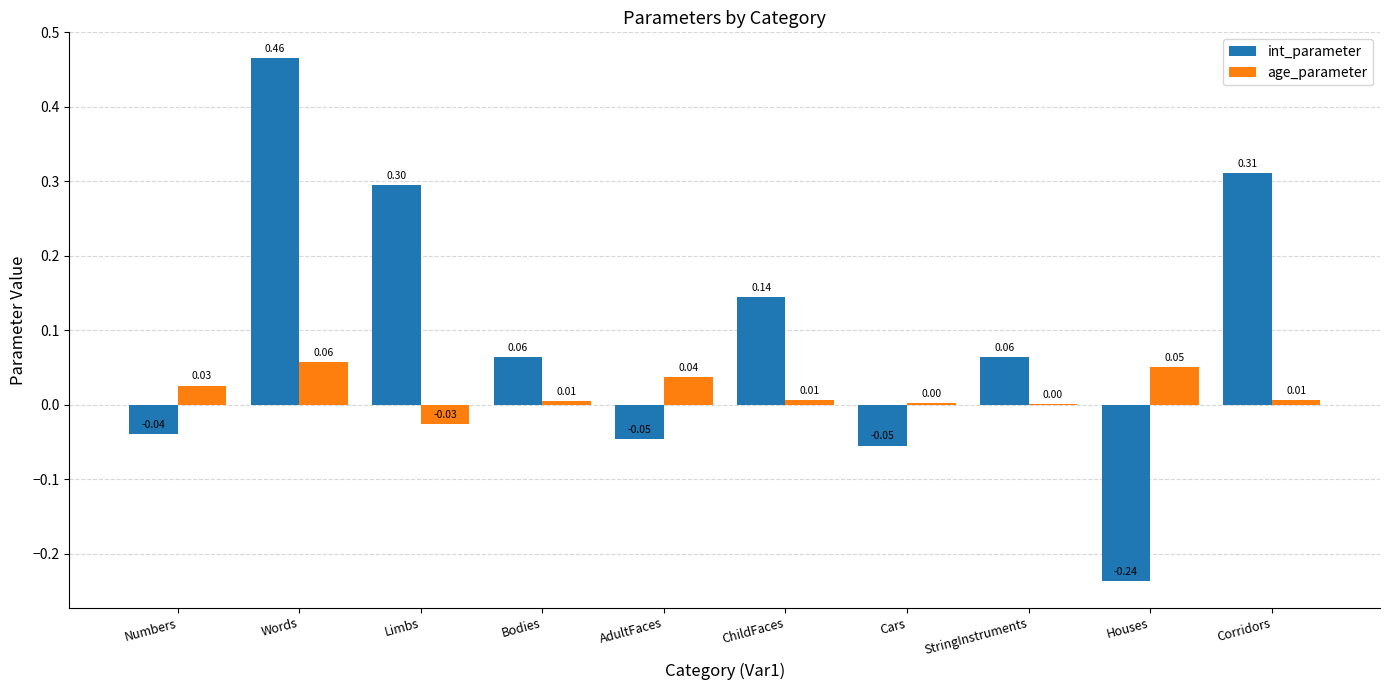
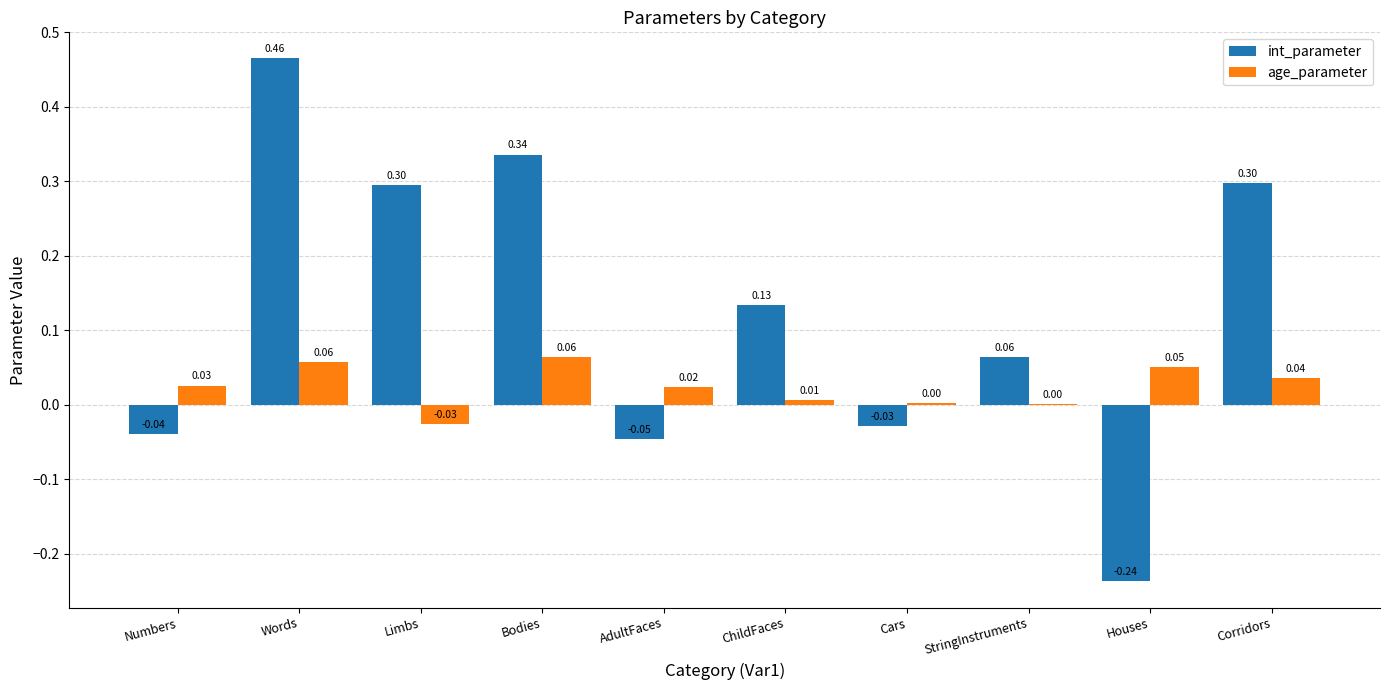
  {
    "int_parameter": {
      "Numbers": -0.04,
      "Words": 0.46,
      "Limbs": 0.30,
-     "Bodies": 0.06,
+     "Bodies": 0.34,
      "AdultFaces": -0.05,
-     "ChildFaces": 0.14,
-     "Cars": -0.05,
+     "ChildFaces": 0.13,
+     "Cars": -0.03,
      "StringInstruments": 0.06,
      "Houses": -0.24,
-     "Corridors": 0.31
+     "Corridors": 0.30
    },
    "age_parameter": {
      "Numbers": 0.03,
      "Words": 0.06,
      "Limbs": -0.03,
-     "Bodies": 0.01,
-     "AdultFaces": 0.04,
+     "Bodies": 0.06,
+     "AdultFaces": 0.02,
      "ChildFaces": 0.01,
      "Cars": 0.00,
      "StringInstruments": 0.00,
      "Houses": 0.05,
-     "Corridors": 0.01
+     "Corridors": 0.04
    }
  }
